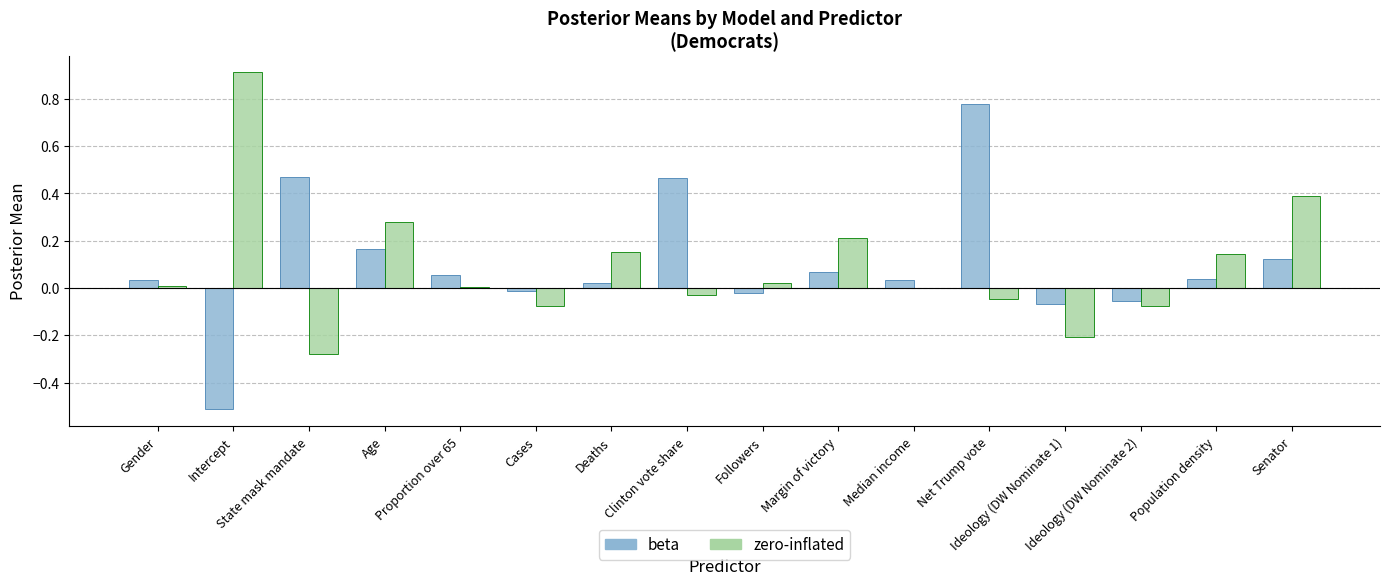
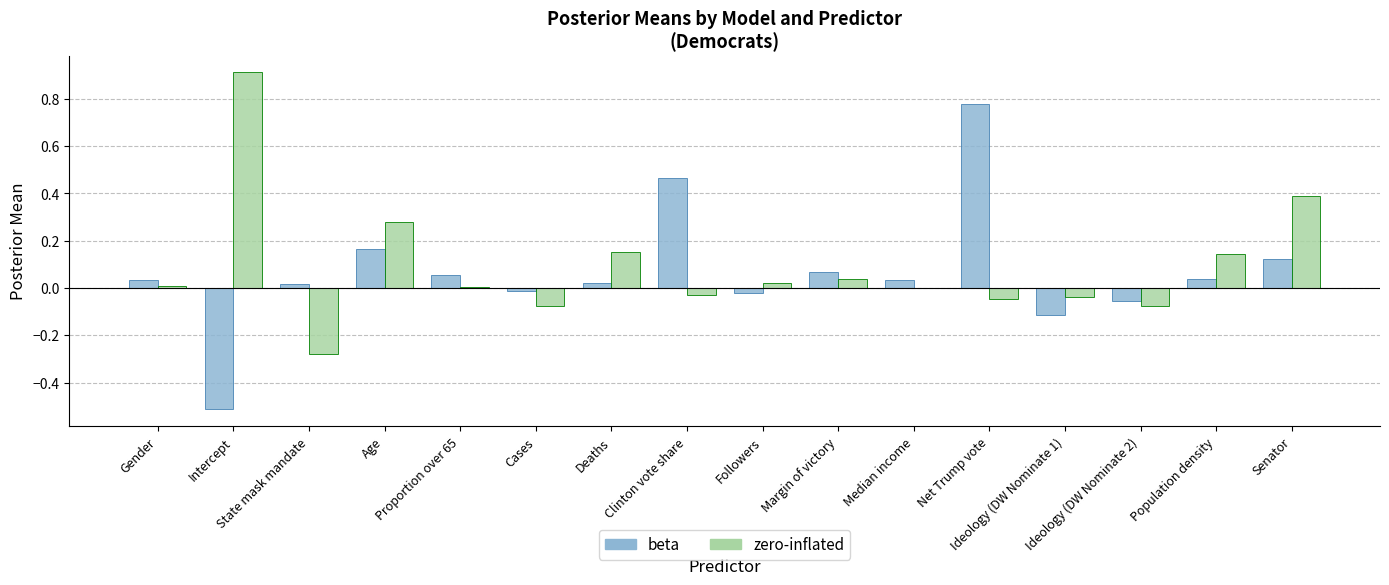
  {
    "beta": {
      "Gender": 0.03,
      "Intercept": -0.51,
-     "State mask mandate": 0.47,
+     "State mask mandate": 0.02,
      "Age": 0.16,
      "Proportion over 65": 0.05,
      "Cases": -0.01,
      "Deaths": 0.02,
      "Clinton vote share": 0.47,
      "Followers": -0.02,
      "Margin of victory": 0.07,
      "Median income": 0.03,
      "Net Trump vote": 0.78,
-     "Ideology (DW Nominate 1)": -0.07,
+     "Ideology (DW Nominate 1)": -0.11,
      "Ideology (DW Nominate 2)": -0.06,
      "Population density": 0.04,
      "Senator": 0.12
    },
    "zero-inflated": {
      "Intercept": 0.91,
      "State mask mandate": -0.28,
      "Age": 0.28,
      "Cases": -0.08,
      "Deaths": 0.15,
      "Clinton vote share": -0.03,
      "Followers": 0.02,
-     "Margin of victory": 0.21,
+     "Margin of victory": 0.04,
      "Net Trump vote": -0.05,
-     "Ideology (DW Nominate 1)": -0.21,
+     "Ideology (DW Nominate 1)": -0.04,
      "Ideology (DW Nominate 2)": -0.07,
      "Population density": 0.14,
      "Senator": 0.39
    }
  }
